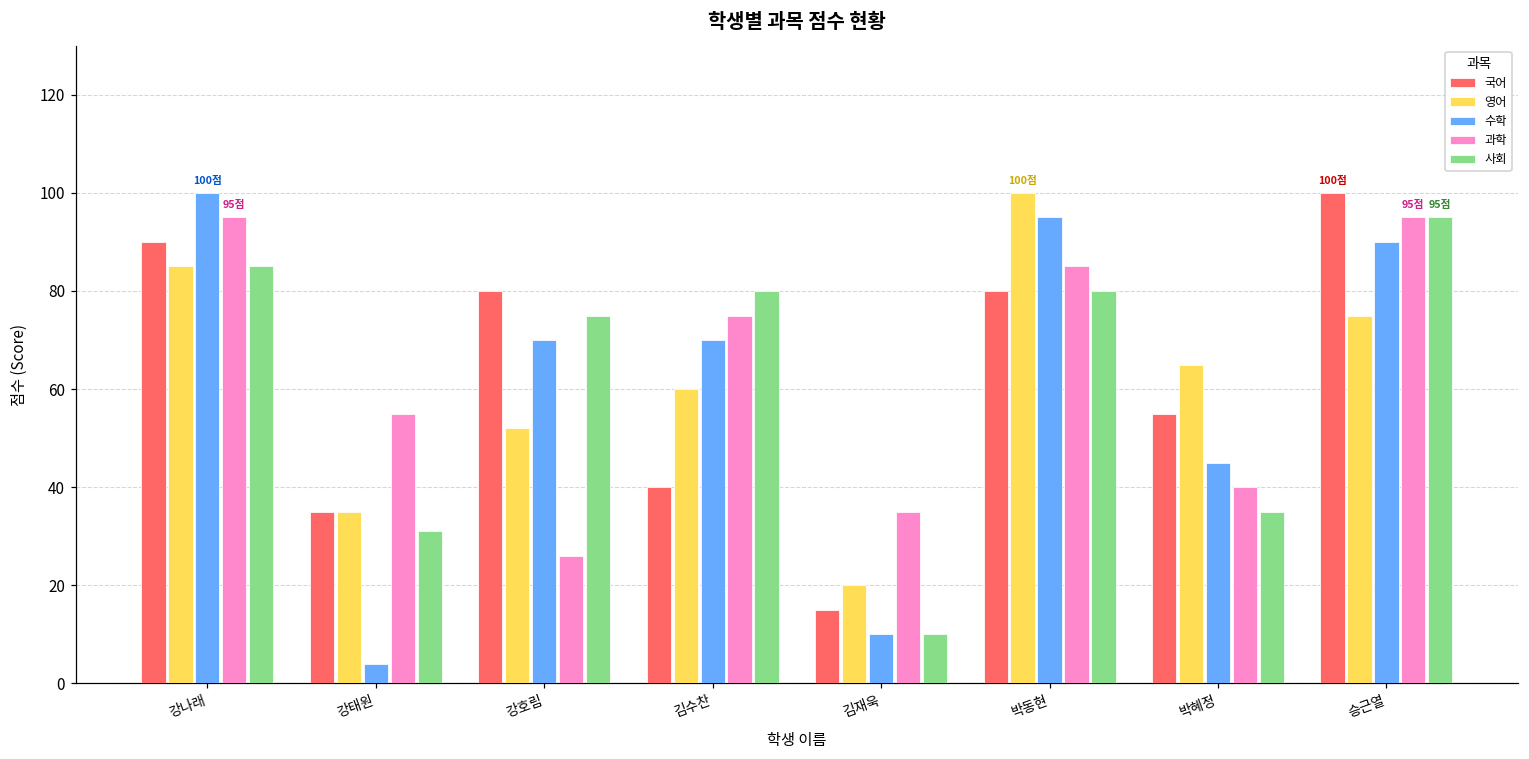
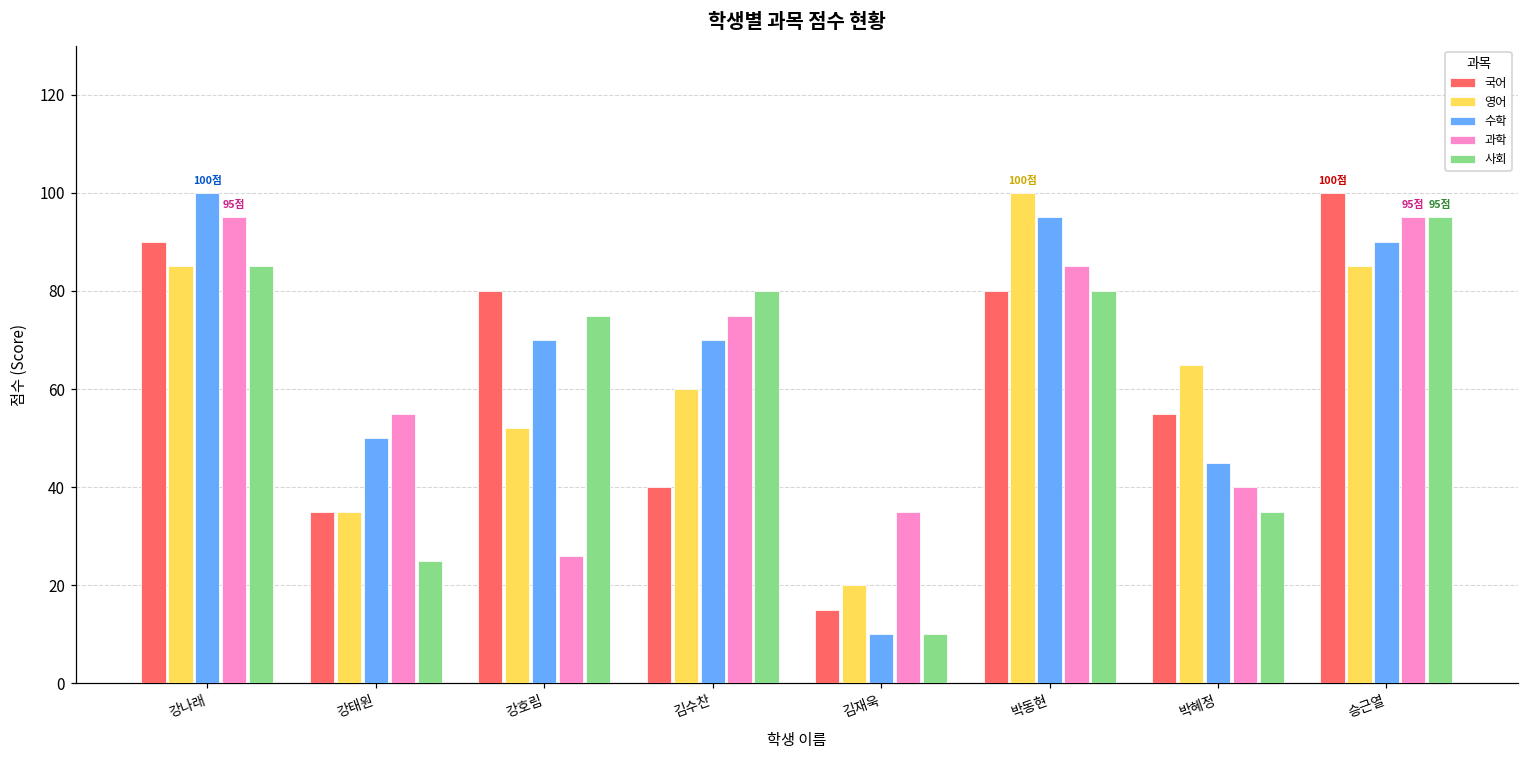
  {
    "국어": {
      "승근열": "100점"
    },
    "영어": {
      "강나래": "85",
      "강태원": "35",
      "강호림": "52",
      "김수찬": "60",
      "김재욱": "20",
      "박혜정": "65",
-     "승근열": "75"
+     "승근열": "85"
    },
    "수학": {
-     "강태원": "4",
+     "강태원": "50",
      "강호림": "70",
      "김수찬": "70",
      "김재욱": "10",
      "박동현": "95",
      "박혜정": "45",
      "승근열": "90"
    },
    "과학": {
      "강나래": "95점",
      "승근열": "95점"
    },
    "사회": {
      "강나래": "85",
-     "강태원": "31",
+     "강태원": "25",
      "강호림": "75",
      "김수찬": "80",
      "김재욱": "10",
      "박동현": "80",
      "박혜정": "35"
    }
  }
